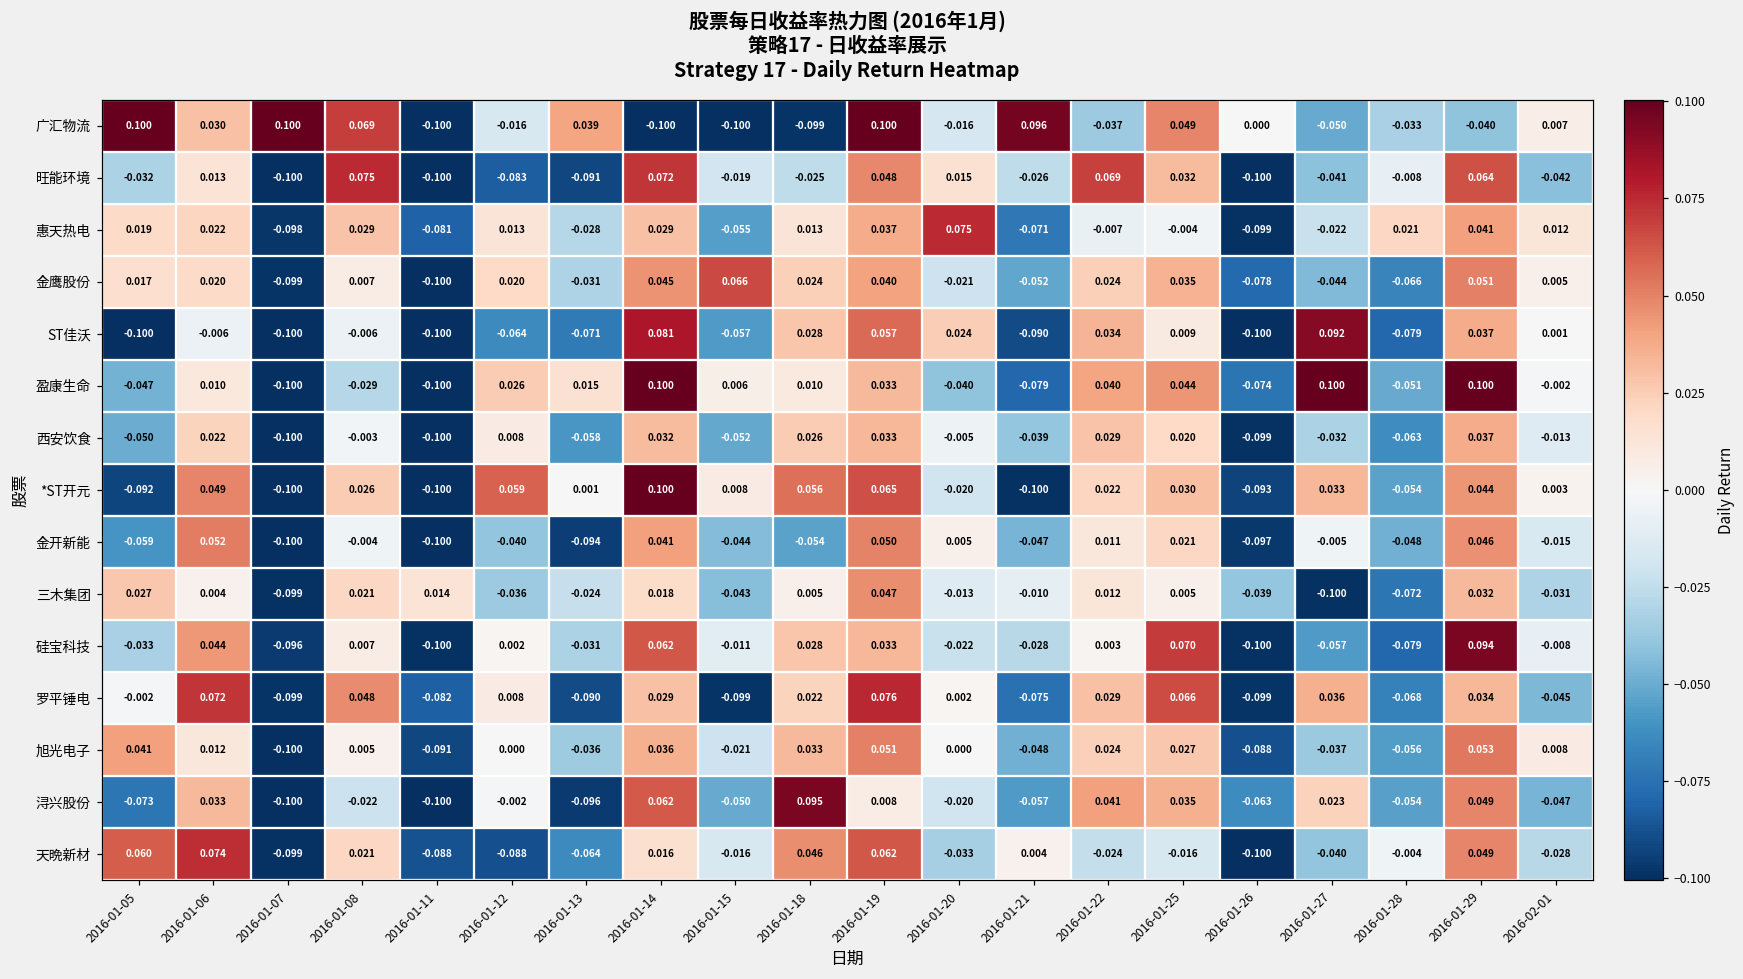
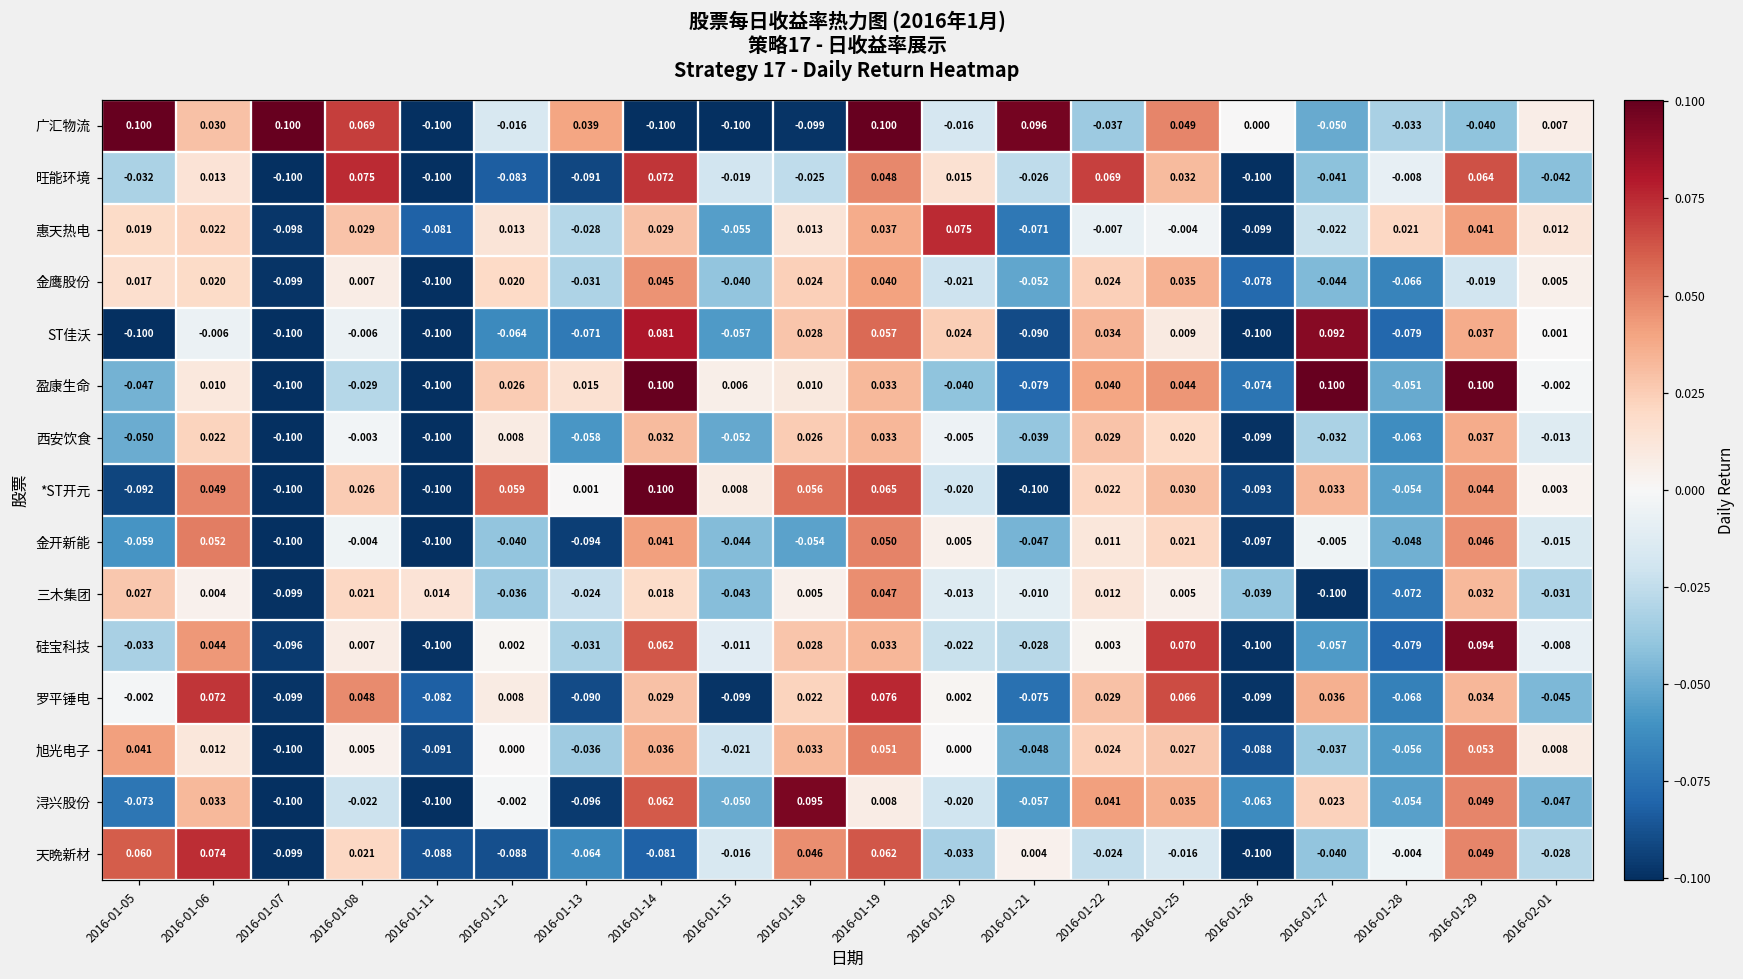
  {
    "金鹰股份": {
      "2016-01-05": 0.017,
      "2016-01-06": 0.020,
      "2016-01-07": -0.099,
      "2016-01-08": 0.007,
      "2016-01-11": -0.100,
      "2016-01-12": 0.020,
      "2016-01-13": -0.031,
      "2016-01-14": 0.045,
-     "2016-01-15": 0.066,
+     "2016-01-15": -0.040,
      "2016-01-18": 0.024,
      "2016-01-19": 0.040,
      "2016-01-20": -0.021,
      "2016-01-21": -0.052,
      "2016-01-22": 0.024,
      "2016-01-25": 0.035,
      "2016-01-26": -0.078,
      "2016-01-27": -0.044,
      "2016-01-28": -0.066,
-     "2016-01-29": 0.051,
+     "2016-01-29": -0.019,
      "2016-02-01": 0.005
    },
    "天晩新材": {
      "2016-01-05": 0.060,
      "2016-01-06": 0.074,
      "2016-01-07": -0.099,
      "2016-01-08": 0.021,
      "2016-01-11": -0.088,
      "2016-01-12": -0.088,
      "2016-01-13": -0.064,
-     "2016-01-14": 0.016,
+     "2016-01-14": -0.081,
      "2016-01-15": -0.016,
      "2016-01-18": 0.046,
      "2016-01-19": 0.062,
      "2016-01-20": -0.033,
      "2016-01-21": 0.004,
      "2016-01-22": -0.024,
      "2016-01-25": -0.016,
      "2016-01-26": -0.100,
      "2016-01-27": -0.040,
      "2016-01-28": -0.004,
      "2016-01-29": 0.049,
      "2016-02-01": -0.028
    }
  }
